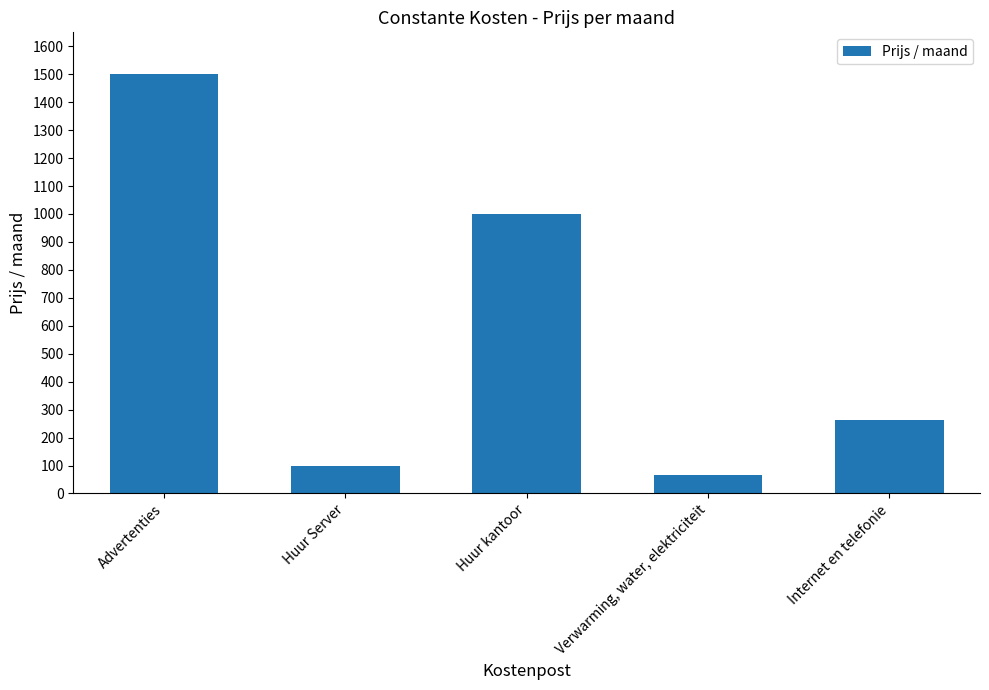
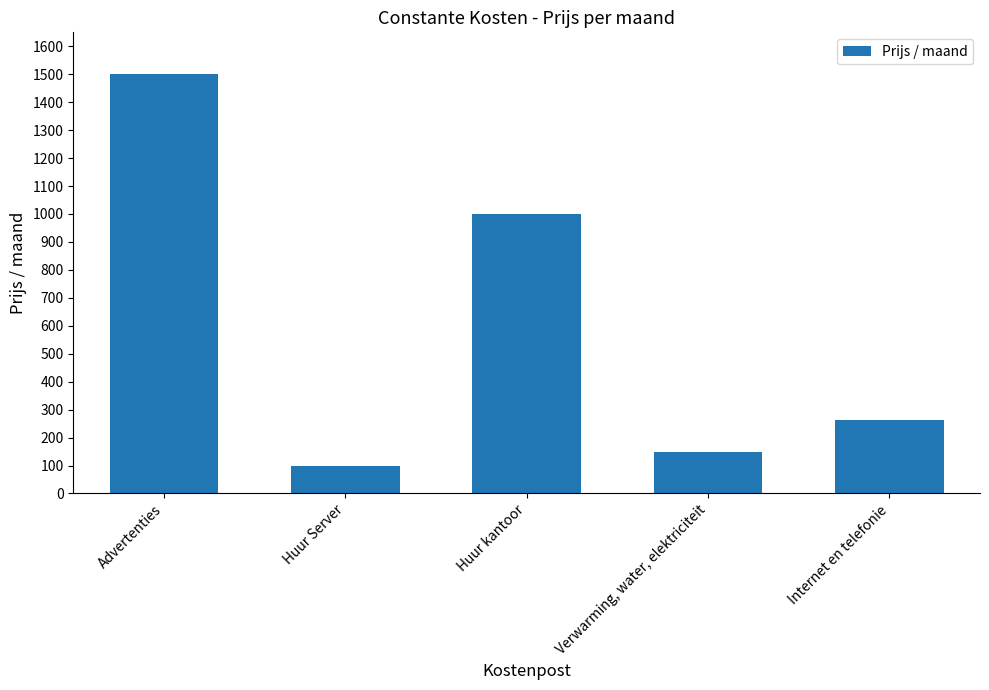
  {
    "Advertenties": 1500,
    "Huur Server": 100,
    "Huur kantoor": 1000,
-   "Verwarming, water, elektriciteit": 70,
+   "Verwarming, water, elektriciteit": 150,
    "Internet en telefonie": 260
  }
